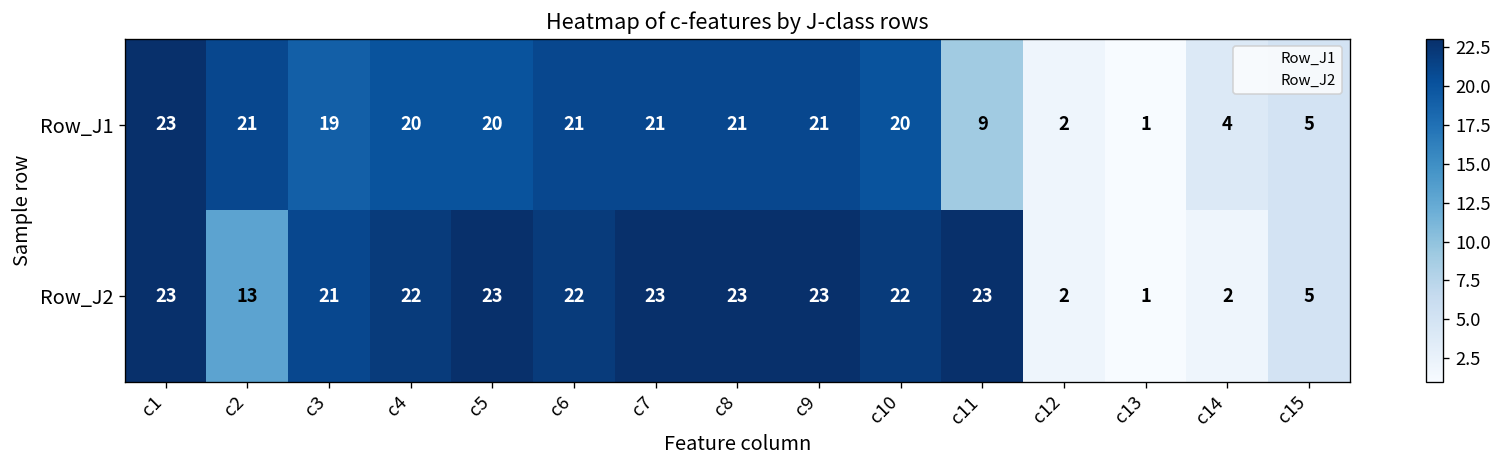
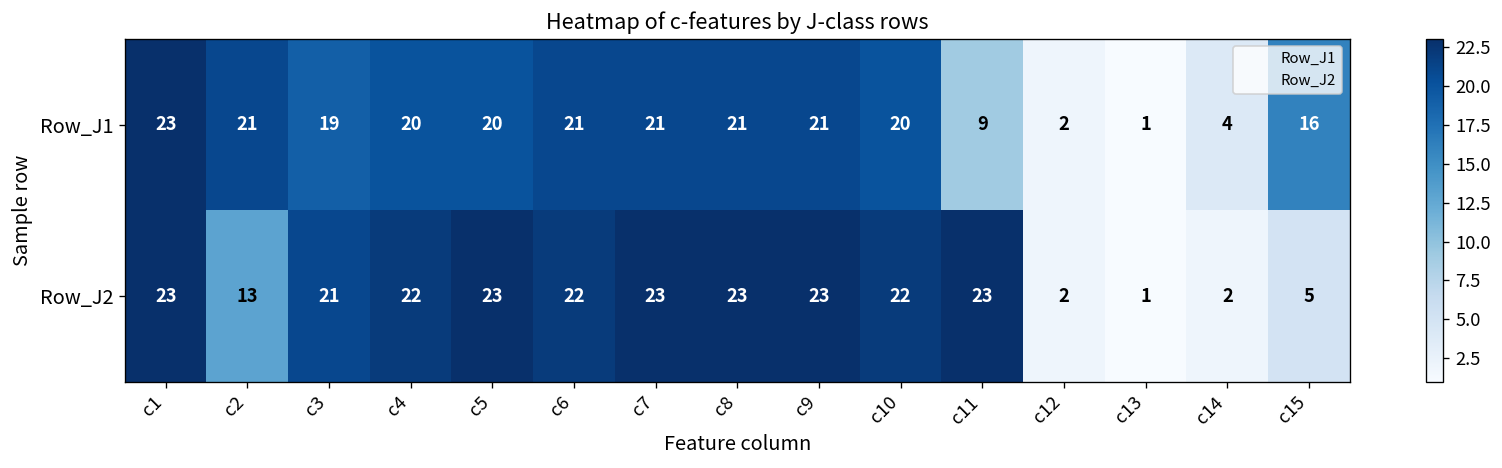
  {
    "Row_J1": {
      "c1": 23,
      "c2": 21,
      "c3": 19,
      "c4": 20,
      "c5": 20,
      "c6": 21,
      "c7": 21,
      "c8": 21,
      "c9": 21,
      "c10": 20,
      "c11": 9,
      "c12": 2,
      "c13": 1,
      "c14": 4,
-     "c15": 5
+     "c15": 16
    },
    "Row_J2": {
      "c1": 23,
      "c2": 13,
      "c3": 21,
      "c4": 22,
      "c5": 23,
      "c6": 22,
      "c7": 23,
      "c8": 23,
      "c9": 23,
      "c10": 22,
      "c11": 23,
      "c12": 2,
      "c13": 1,
      "c14": 2,
      "c15": 5
    }
  }
